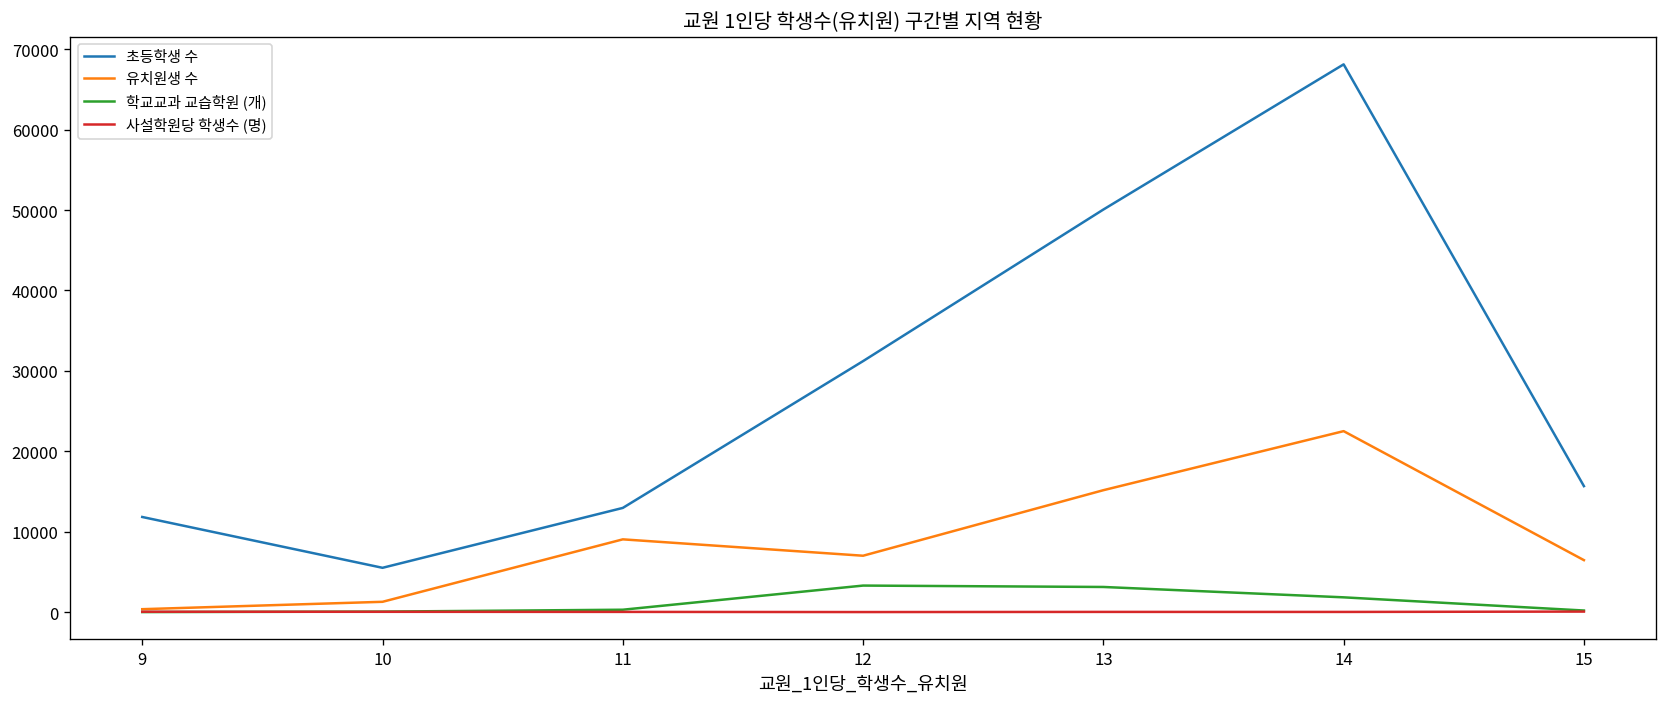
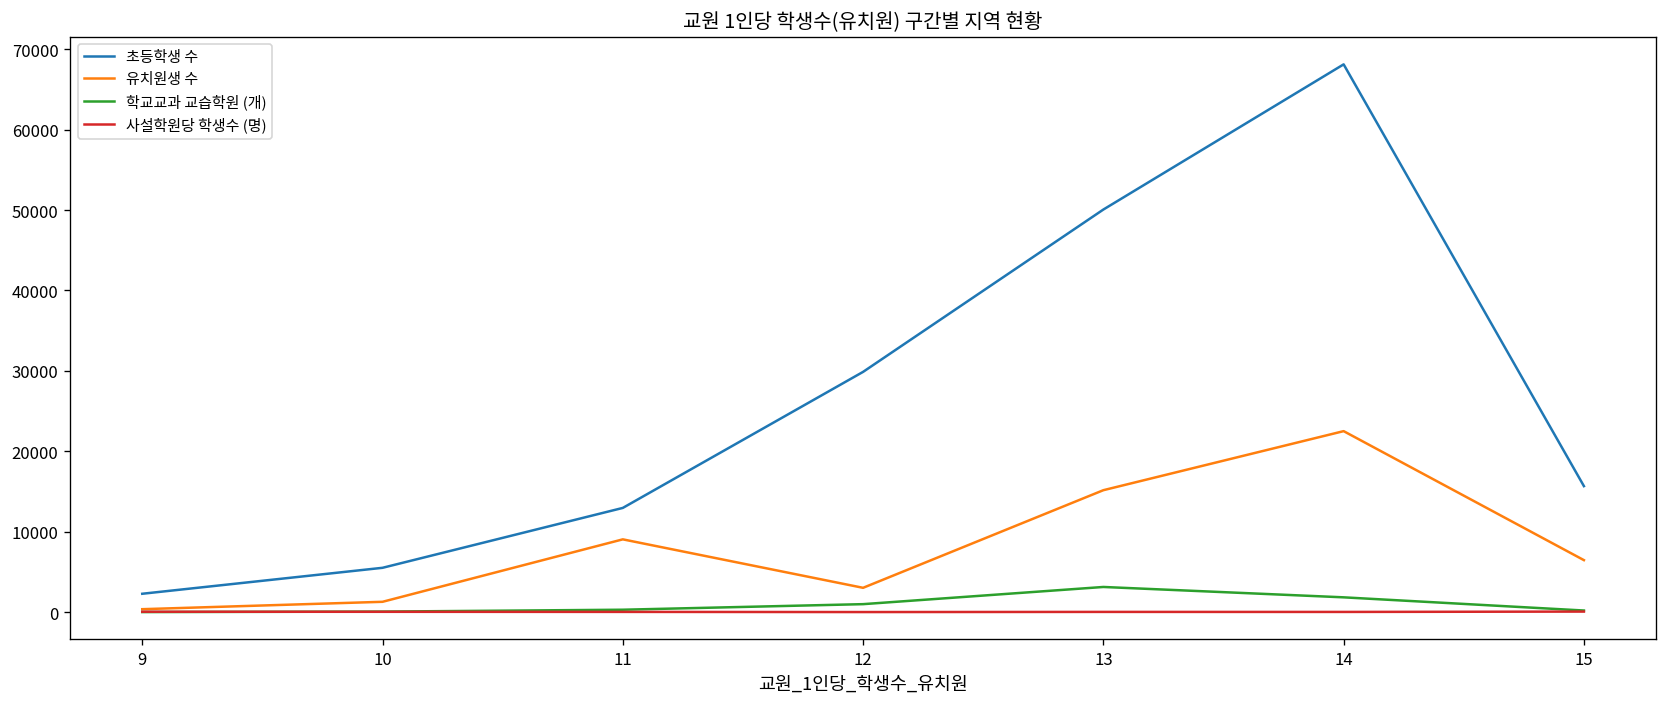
  {
    "초등학생 수": {
-     "9": 12000,
+     "9": 2000,
      "10": 6000,
      "11": 13000,
-     "12": 31000,
+     "12": 30000,
      "13": 50000,
      "14": 68000,
      "15": 16000
    },
    "유치원생 수": {
      "10": 1000,
      "11": 9000,
-     "12": 7000,
+     "12": 3000,
      "13": 15000,
      "14": 23000,
      "15": 7000
    },
    "학교교과 교습학원 (개)": {
-     "12": 3000,
+     "12": 1000,
      "13": 3000,
      "14": 2000
    },
    "사설학원당 학생수 (명)": {
      "12": 0,
      "13": 0,
      "14": 0
    }
  }
